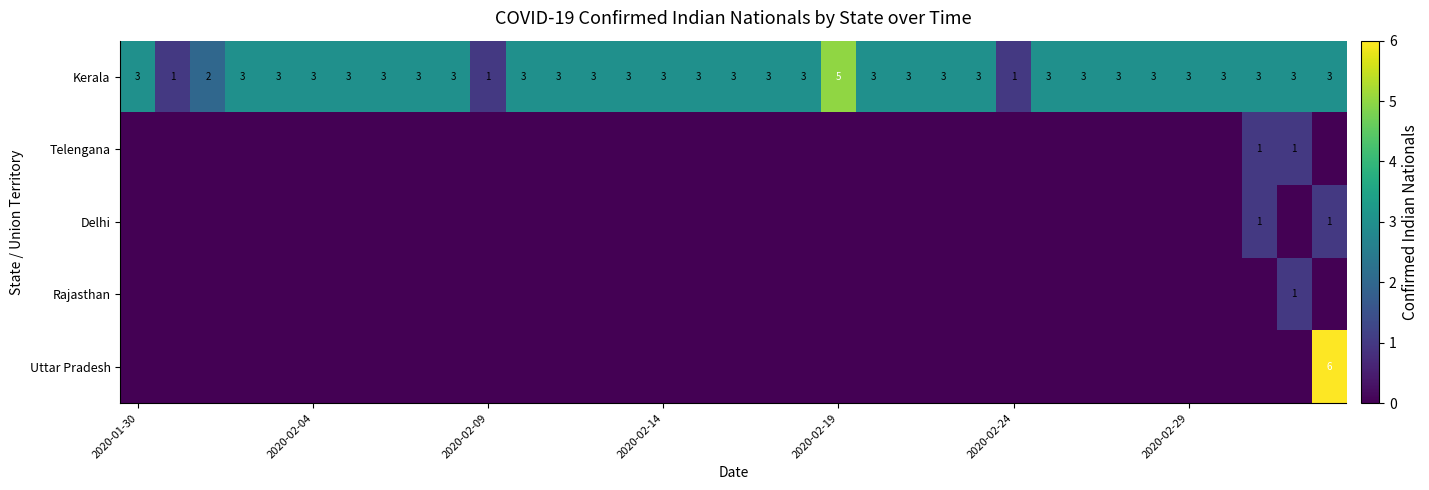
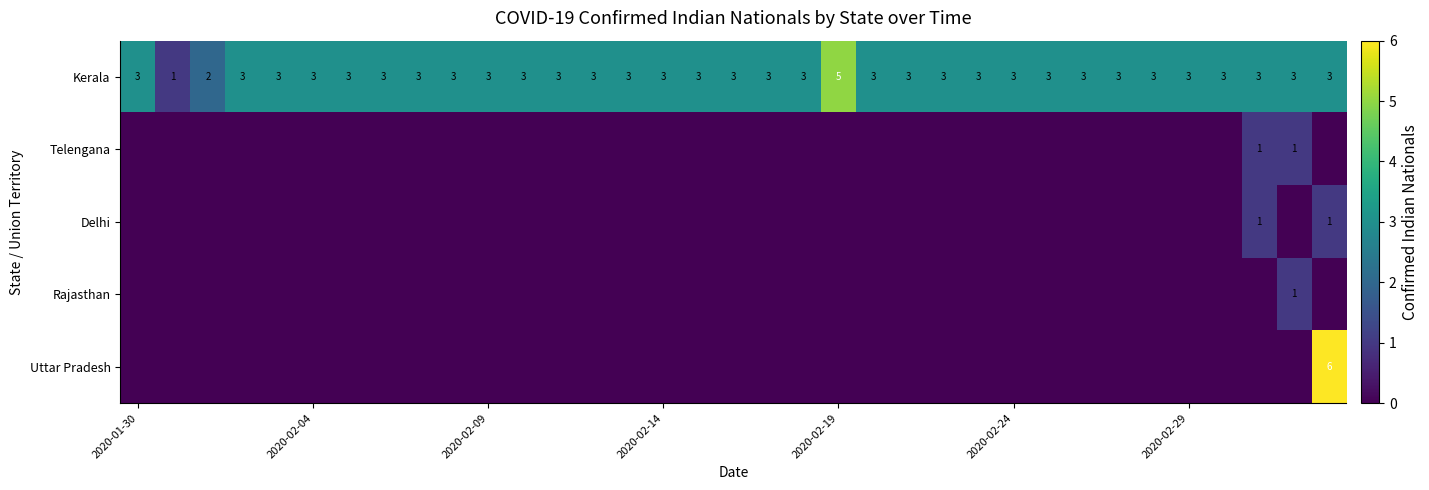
  {
    "Kerala": {
      "2020-01-30": 3,
      "2020-02-04": 3,
-     "2020-02-09": 1,
+     "2020-02-09": 3,
      "2020-02-14": 3,
      "2020-02-19": 5,
-     "2020-02-24": 1,
+     "2020-02-24": 3,
      "2020-02-29": 3
    }
  }
